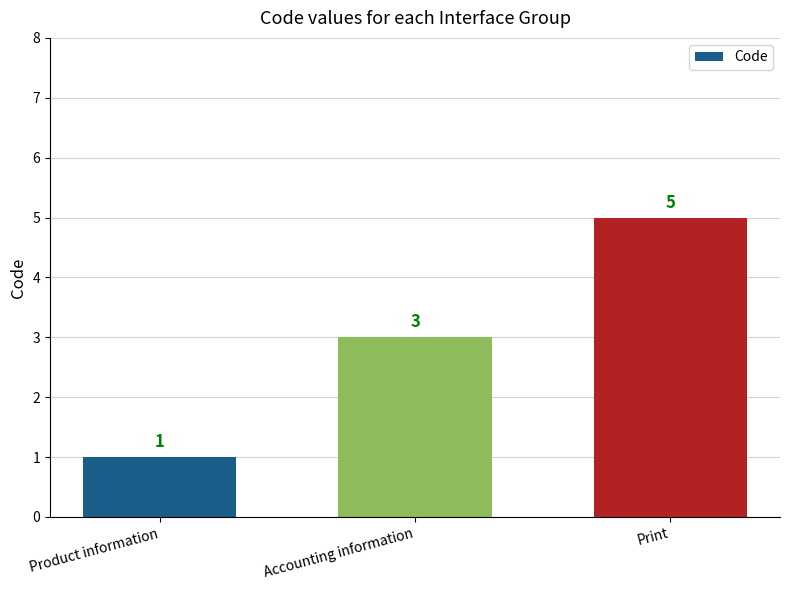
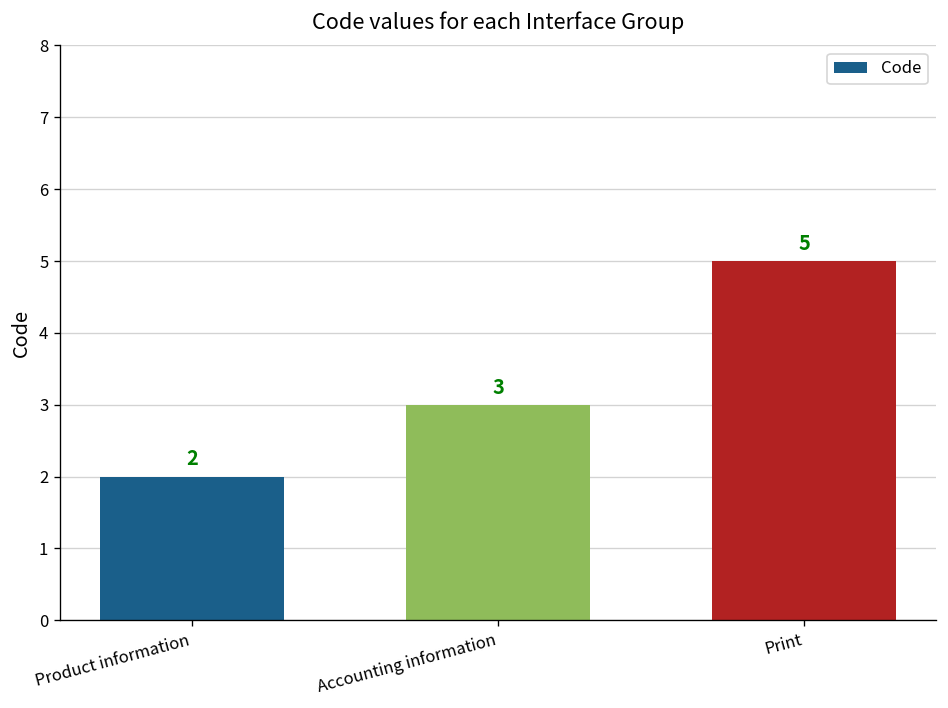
  {
-   "Product information": 1,
+   "Product information": 2,
    "Accounting information": 3,
    "Print": 5
  }
